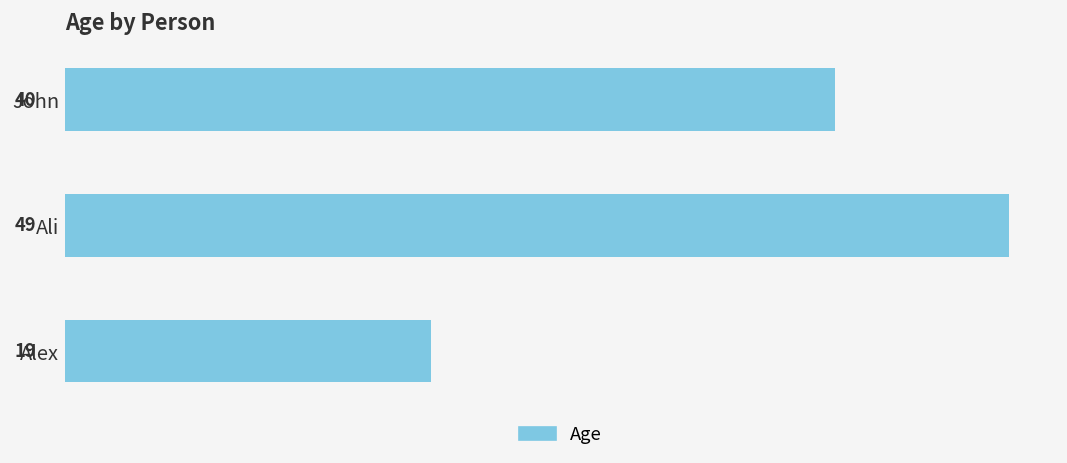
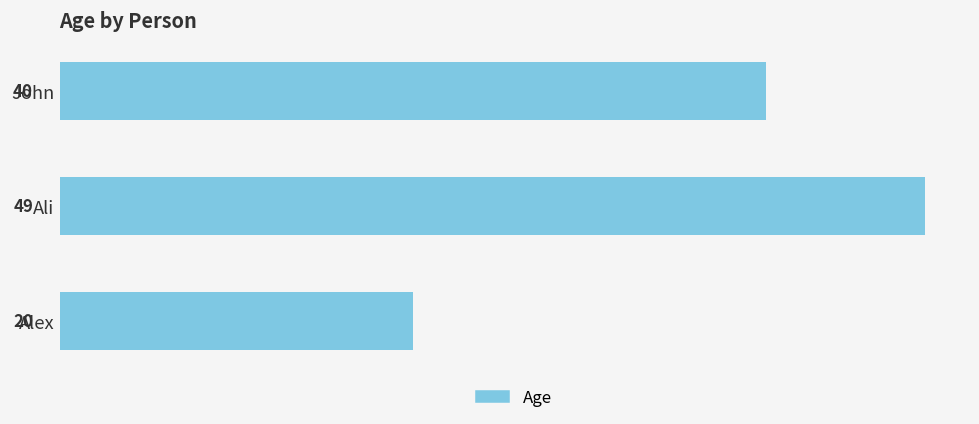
  {
-   "Alex": 19
+   "Alex": 20
  }
